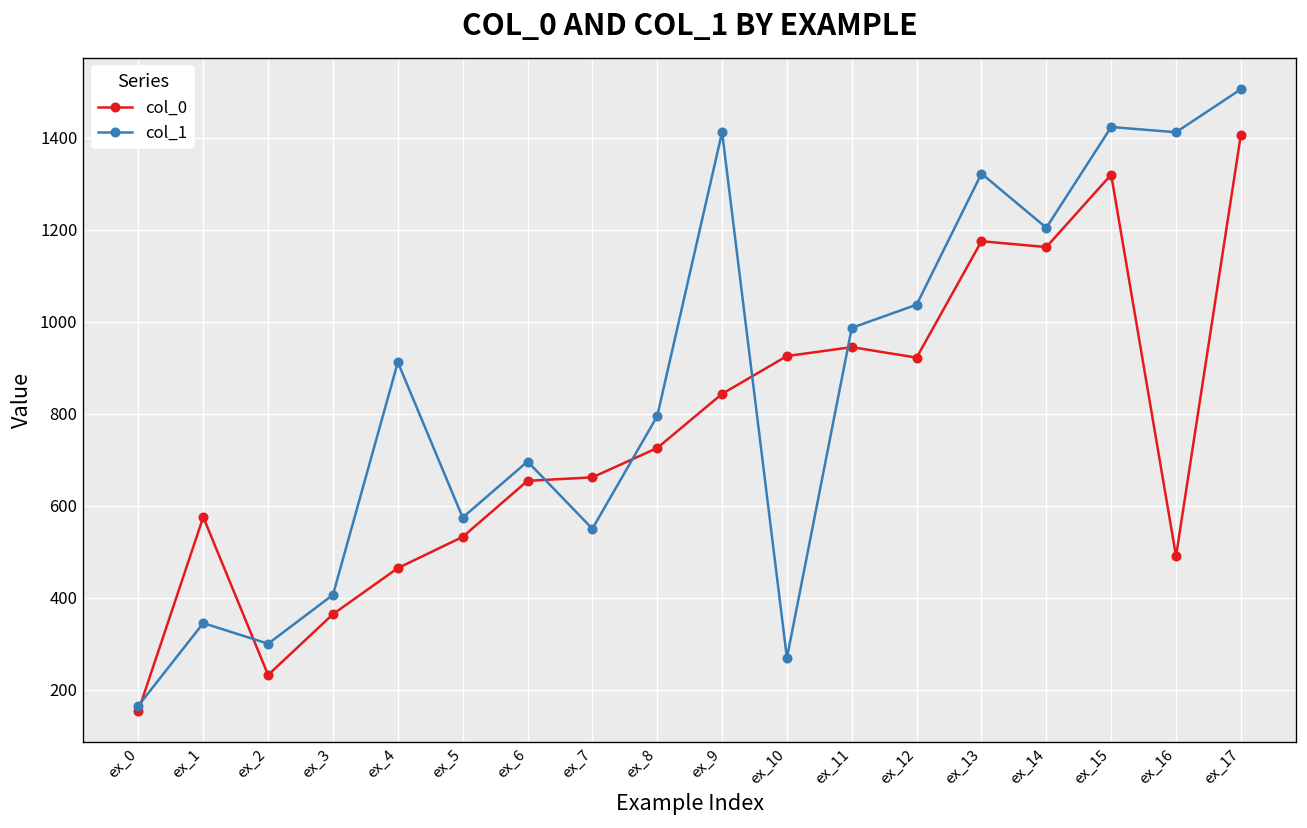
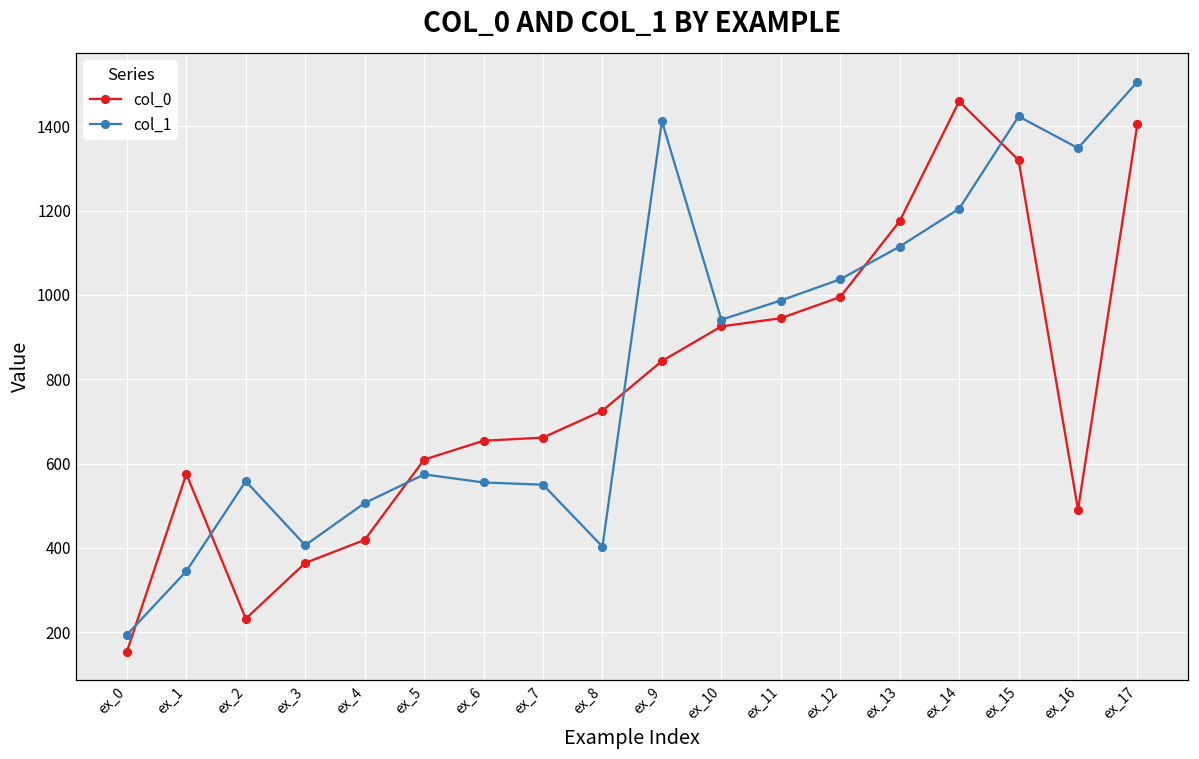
  {
    "col_0": {
      "ex_0": 150,
      "ex_1": 580,
      "ex_2": 230,
      "ex_3": 360,
-     "ex_4": 460,
-     "ex_5": 530,
+     "ex_4": 420,
+     "ex_5": 610,
      "ex_6": 650,
      "ex_7": 660,
      "ex_8": 730,
      "ex_9": 840,
      "ex_10": 930,
      "ex_11": 940,
-     "ex_12": 920,
+     "ex_12": 1000,
      "ex_13": 1170,
-     "ex_14": 1160,
+     "ex_14": 1460,
      "ex_15": 1320,
      "ex_16": 490,
      "ex_17": 1410
    },
    "col_1": {
-     "ex_0": 170,
+     "ex_0": 190,
      "ex_1": 350,
-     "ex_2": 300,
+     "ex_2": 560,
      "ex_3": 410,
-     "ex_4": 910,
+     "ex_4": 510,
      "ex_5": 570,
-     "ex_6": 700,
+     "ex_6": 560,
      "ex_7": 550,
-     "ex_8": 790,
+     "ex_8": 400,
      "ex_9": 1410,
-     "ex_10": 270,
+     "ex_10": 940,
      "ex_11": 990,
      "ex_12": 1040,
-     "ex_13": 1320,
+     "ex_13": 1110,
      "ex_14": 1200,
      "ex_15": 1420,
-     "ex_16": 1410,
+     "ex_16": 1350,
      "ex_17": 1510
    }
  }
